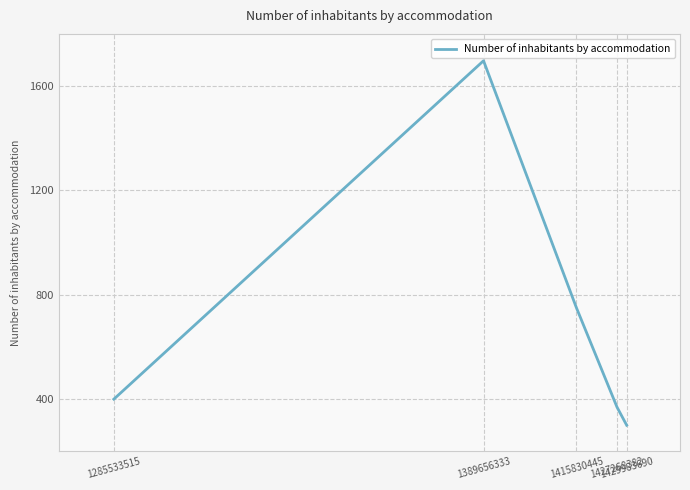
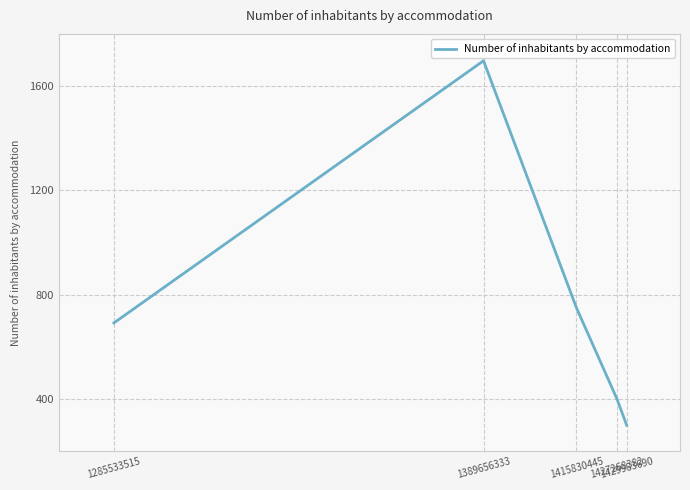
  {
    "Number of inhabitants by accommodation": {
-     "1285533515": 400,
+     "1285533515": 690,
      "1389656333": 1700,
      "1415830445": 750,
-     "1427268382": 370,
+     "1427268382": 400,
      "1429983690": 300
    }
  }
